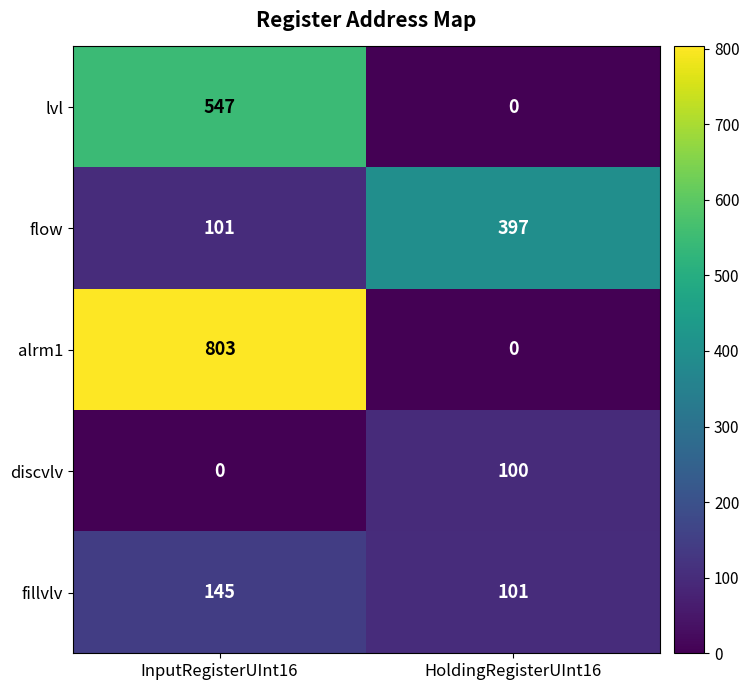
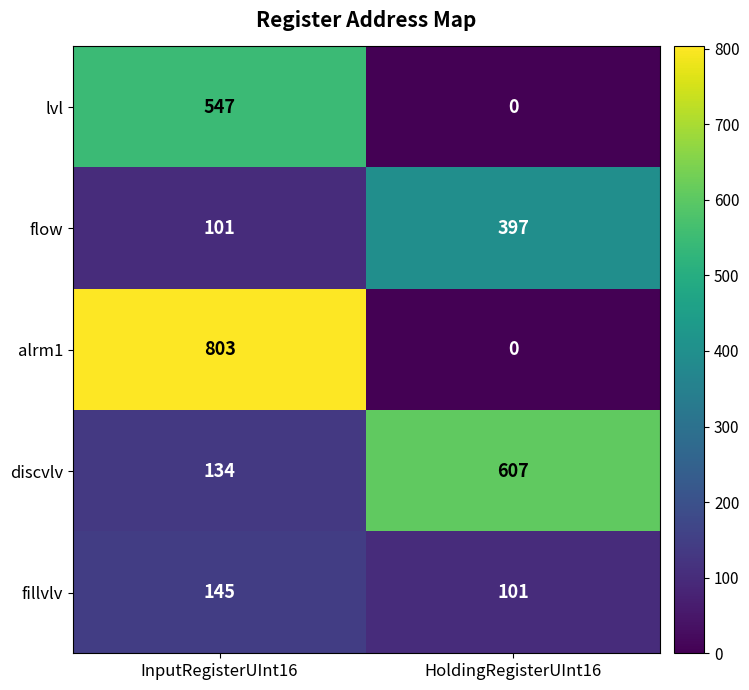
  {
    "lvl": {
      "InputRegisterUInt16": 547,
      "HoldingRegisterUInt16": 0
    },
    "flow": {
      "InputRegisterUInt16": 101,
      "HoldingRegisterUInt16": 397
    },
    "alrm1": {
      "InputRegisterUInt16": 803,
      "HoldingRegisterUInt16": 0
    },
    "discvlv": {
-     "InputRegisterUInt16": 0,
-     "HoldingRegisterUInt16": 100
+     "InputRegisterUInt16": 134,
+     "HoldingRegisterUInt16": 607
    },
    "fillvlv": {
      "InputRegisterUInt16": 145,
      "HoldingRegisterUInt16": 101
    }
  }
